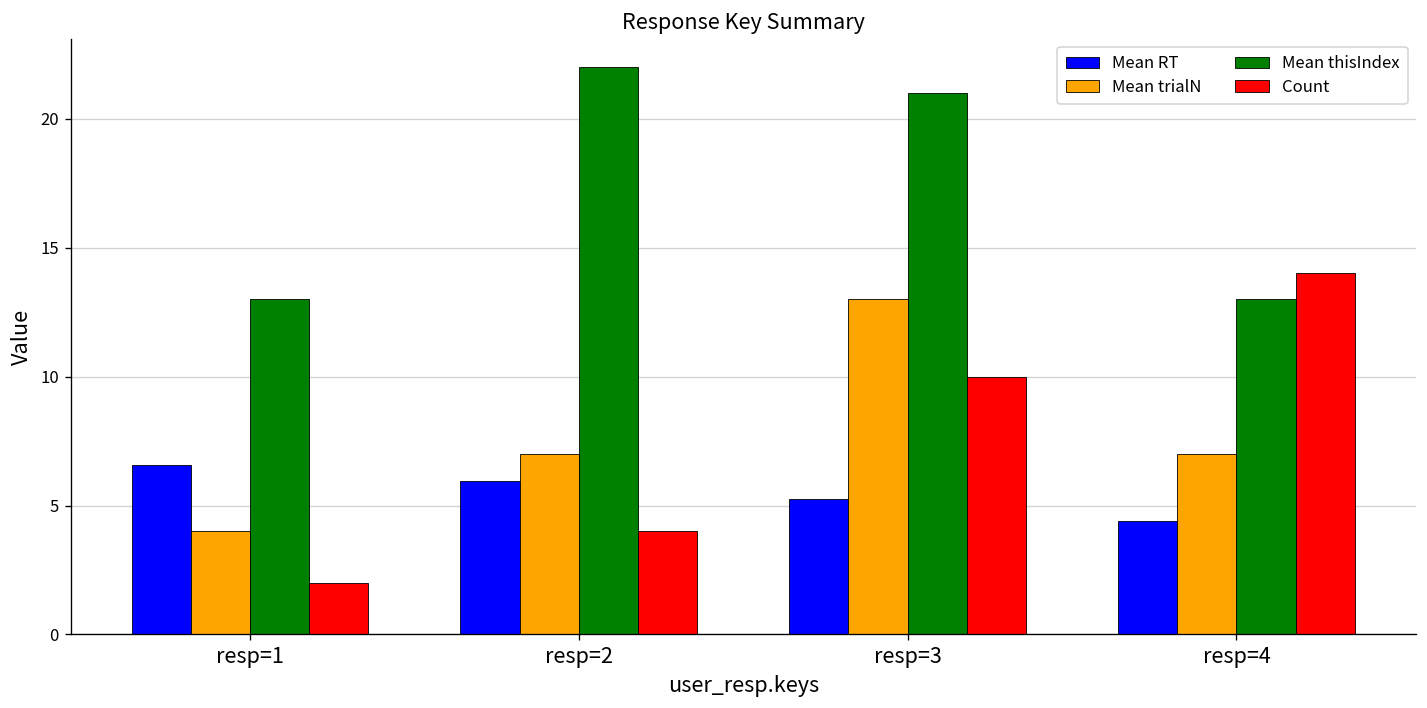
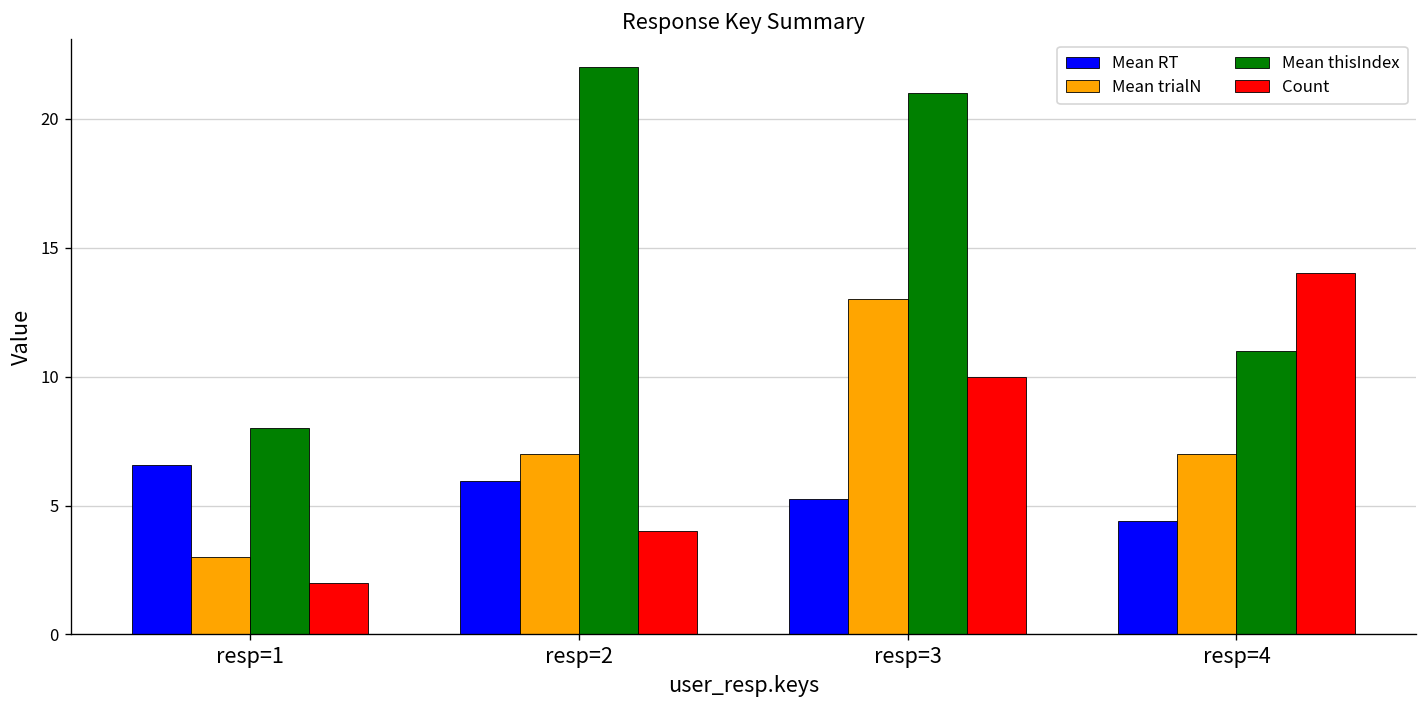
  {
    "Mean RT": {
      "resp=1": 6.6,
      "resp=2": 6,
      "resp=3": 5.3,
      "resp=4": 4.4
    },
    "Mean trialN": {
-     "resp=1": 4,
+     "resp=1": 3,
      "resp=2": 7,
      "resp=3": 13,
      "resp=4": 7
    },
    "Mean thisIndex": {
-     "resp=1": 13,
+     "resp=1": 8,
      "resp=2": 22,
      "resp=3": 21,
-     "resp=4": 13
+     "resp=4": 11
    },
    "Count": {
      "resp=1": 2,
      "resp=2": 4,
      "resp=3": 10,
      "resp=4": 14
    }
  }
